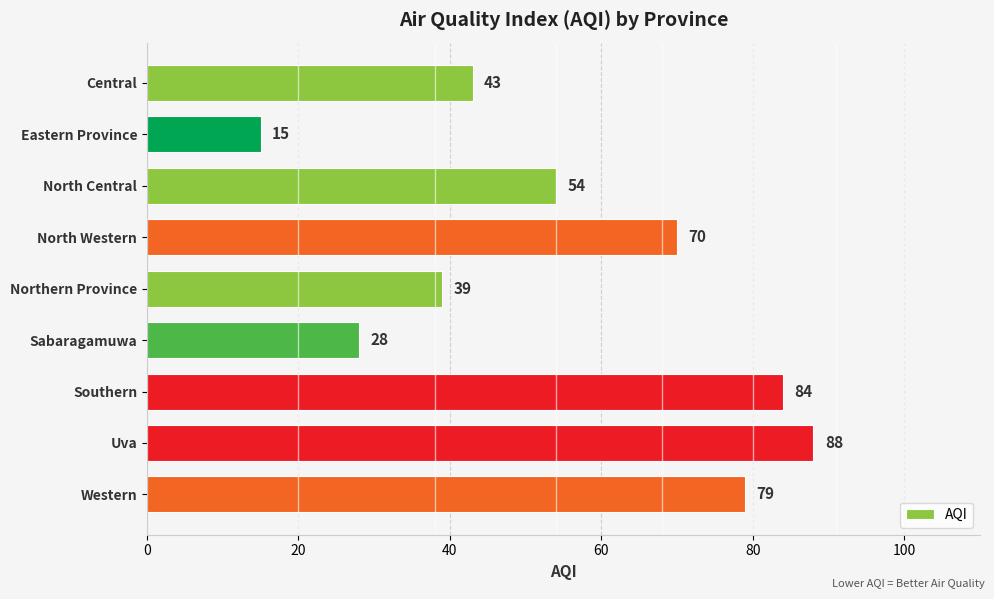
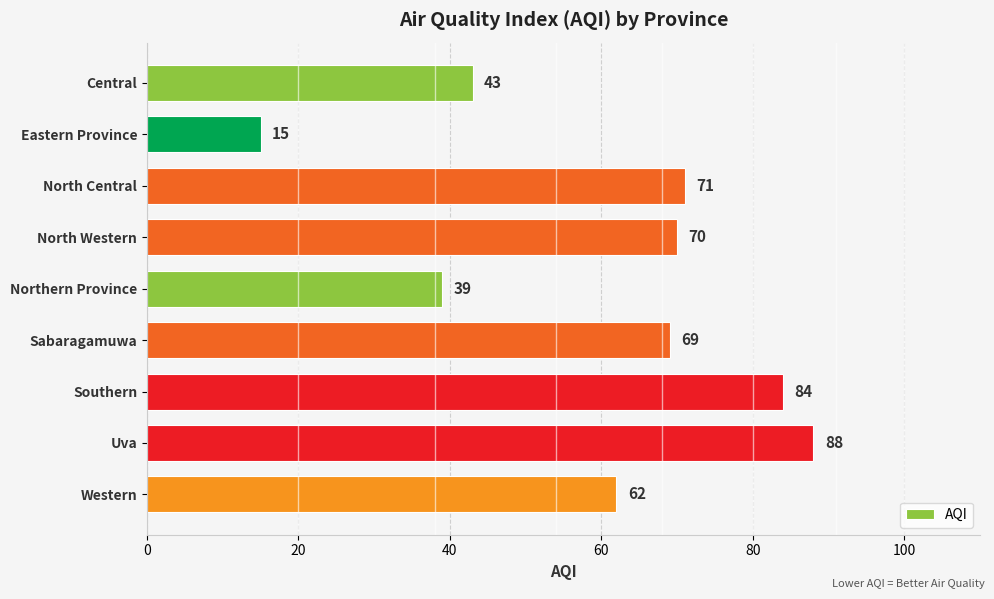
  {
    "Central": 43,
    "Eastern Province": 15,
-   "North Central": 54,
+   "North Central": 71,
    "North Western": 70,
    "Northern Province": 39,
-   "Sabaragamuwa": 28,
+   "Sabaragamuwa": 69,
    "Southern": 84,
    "Uva": 88,
-   "Western": 79
+   "Western": 62
  }
